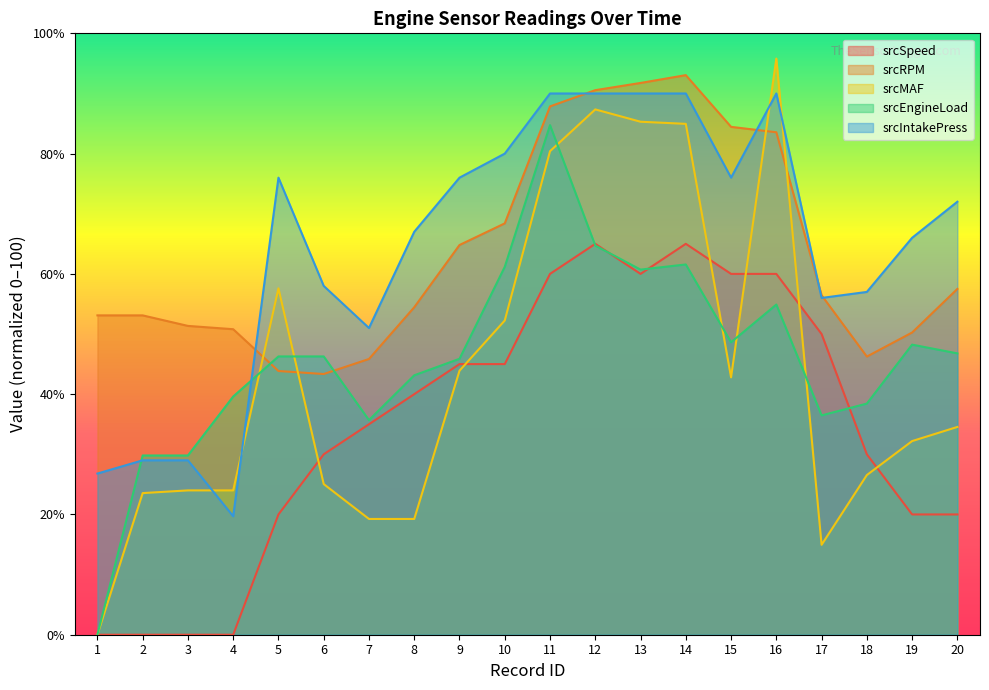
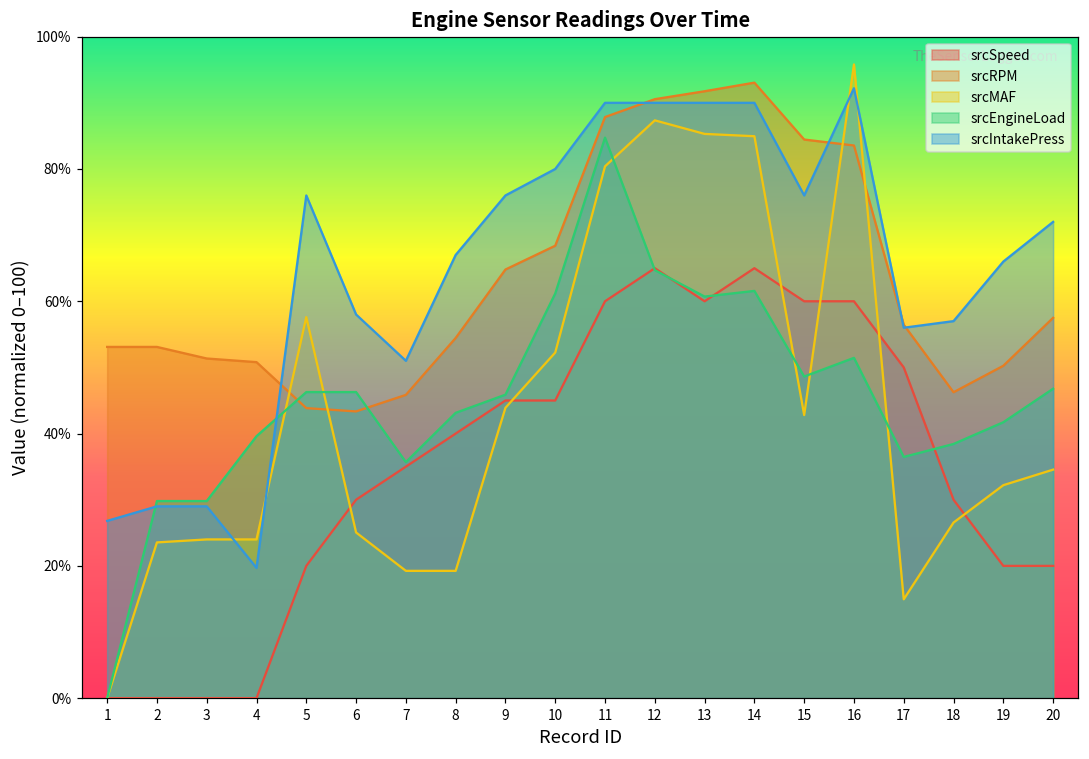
  {
    "srcEngineLoad": {
      "2": "30%",
      "3": "30%",
      "4": "40%",
      "5": "46%",
      "6": "46%",
      "7": "36%",
      "8": "43%",
      "9": "46%",
      "10": "61%",
      "11": "85%",
      "13": "61%",
      "14": "62%",
      "15": "49%",
-     "16": "55%",
+     "16": "51%",
      "17": "36%",
      "18": "38%",
-     "19": "48%",
+     "19": "42%",
      "20": "47%"
    },
    "srcIntakePress": {
      "1": "27%",
      "2": "29%",
      "3": "29%",
      "4": "20%",
      "5": "76%",
      "6": "58%",
      "7": "51%",
      "8": "67%",
      "9": "76%",
      "10": "80%",
      "11": "90%",
      "12": "90%",
      "13": "90%",
      "14": "90%",
      "15": "76%",
-     "16": "90%",
+     "16": "92%",
      "17": "56%",
      "18": "57%",
      "19": "66%",
      "20": "72%"
    }
  }
